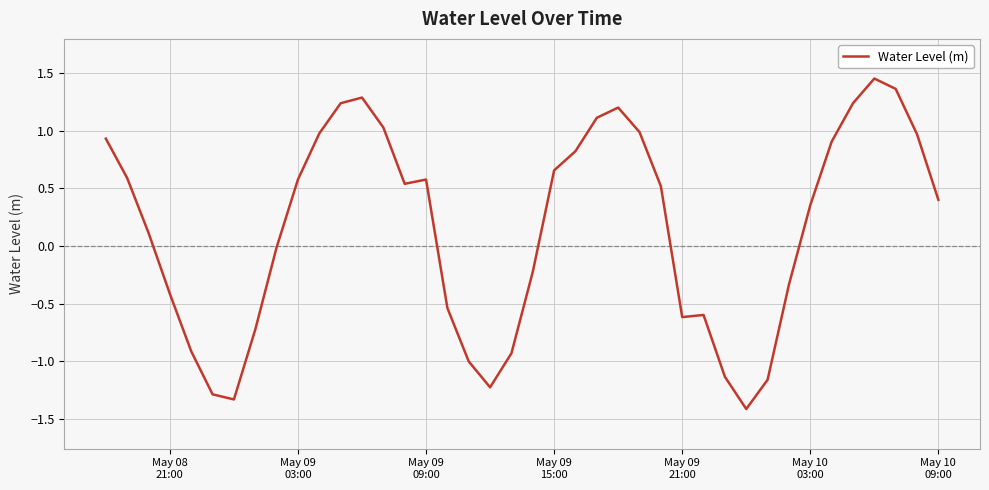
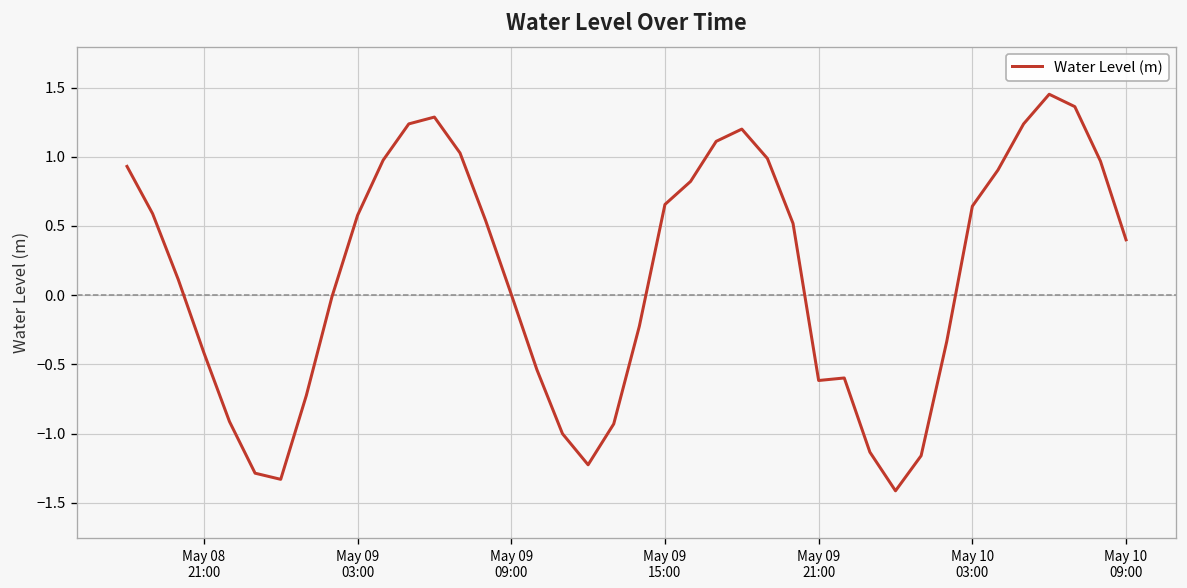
  {
    "May 08 21:00": -0.41,
    "May 09 03:00": 0.58,
-   "May 09 09:00": 0.58,
+   "May 09 09:00": 0.01,
    "May 09 15:00": 0.66,
    "May 09 21:00": -0.62,
-   "May 10 03:00": 0.35,
+   "May 10 03:00": 0.64,
    "May 10 09:00": 0.40
  }
